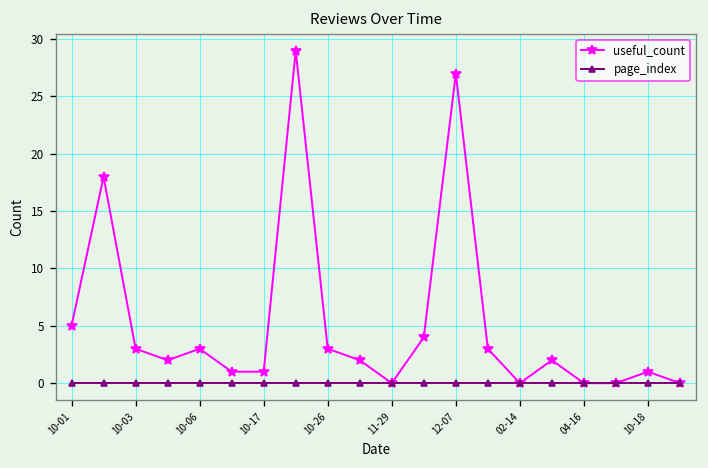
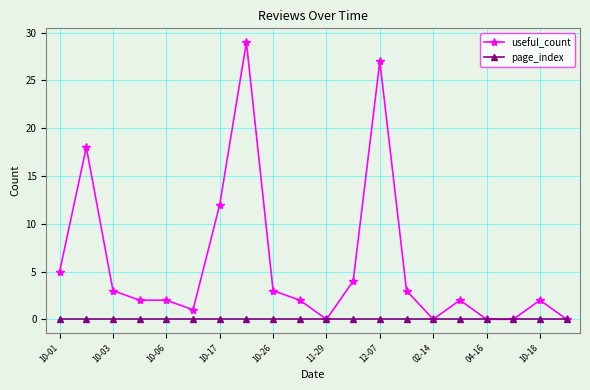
  {
    "useful_count": {
      "10-01": 5,
      "10-03": 3,
-     "10-06": 3,
-     "10-17": 1,
+     "10-06": 2,
+     "10-17": 12,
      "10-26": 3,
      "12-07": 27,
-     "10-18": 1
+     "10-18": 2
    },
    "page_index": {
      "10-01": 0,
      "10-03": 0,
      "10-06": 0,
      "10-17": 0,
      "10-26": 0,
      "12-07": 0,
      "10-18": 0
    }
  }
